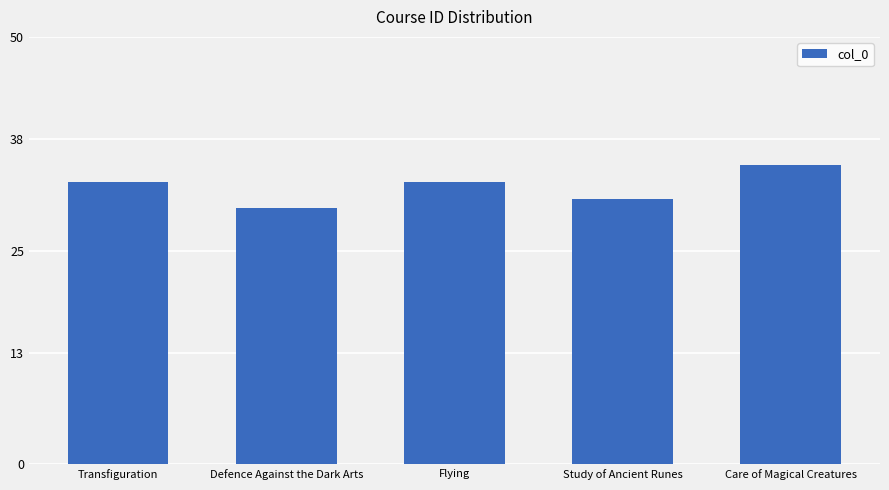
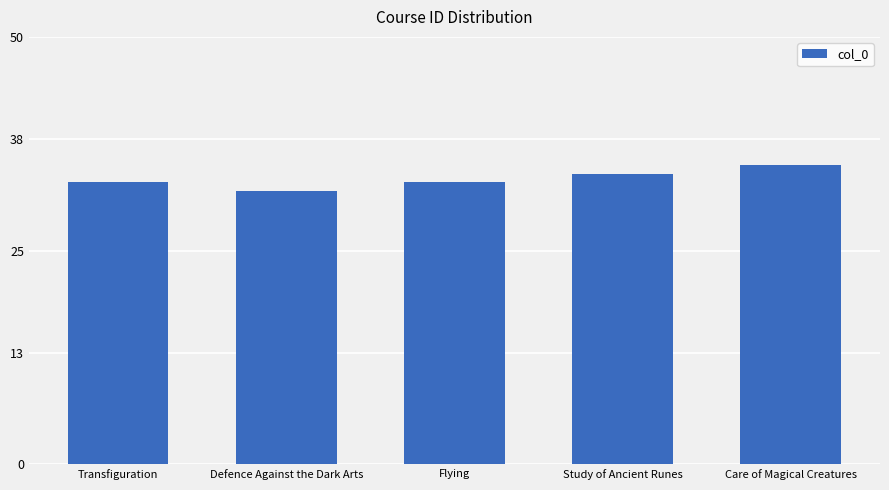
  {
    "Transfiguration": 33,
-   "Defence Against the Dark Arts": 30,
+   "Defence Against the Dark Arts": 32,
    "Flying": 33,
-   "Study of Ancient Runes": 31,
+   "Study of Ancient Runes": 34,
    "Care of Magical Creatures": 35
  }
